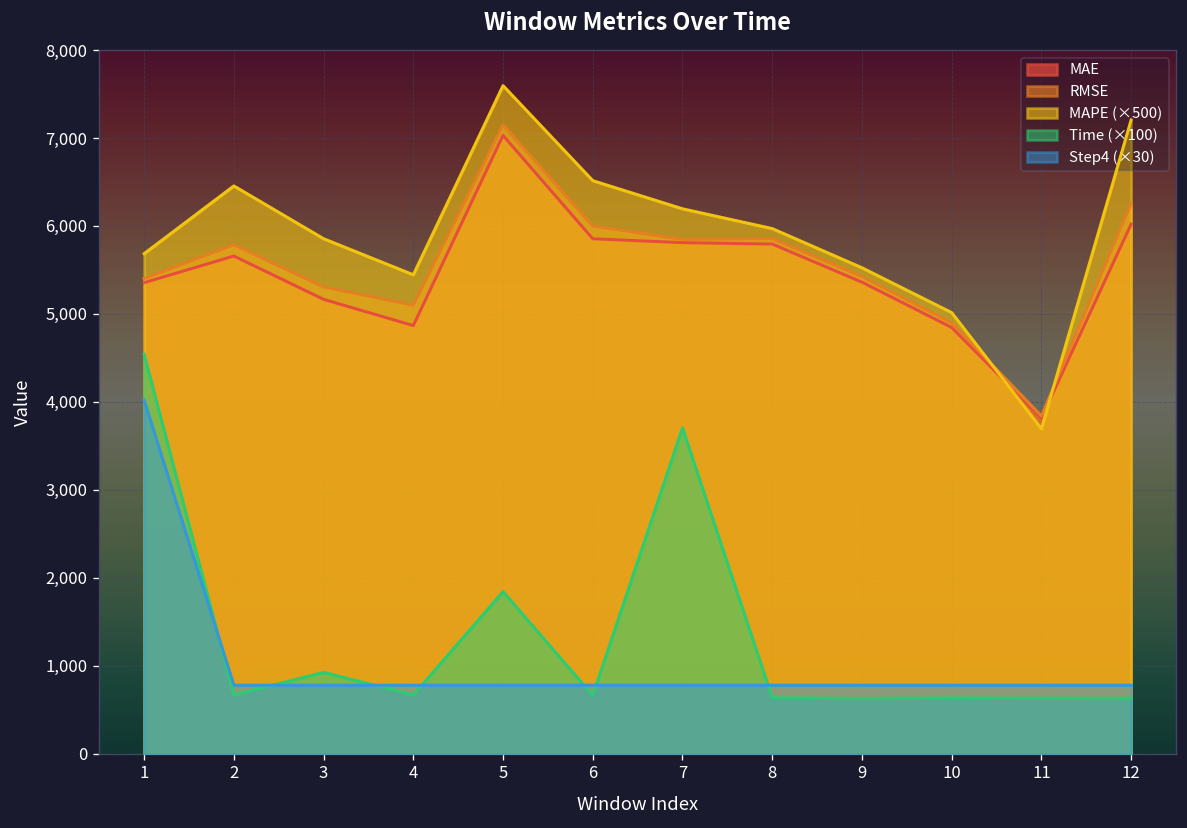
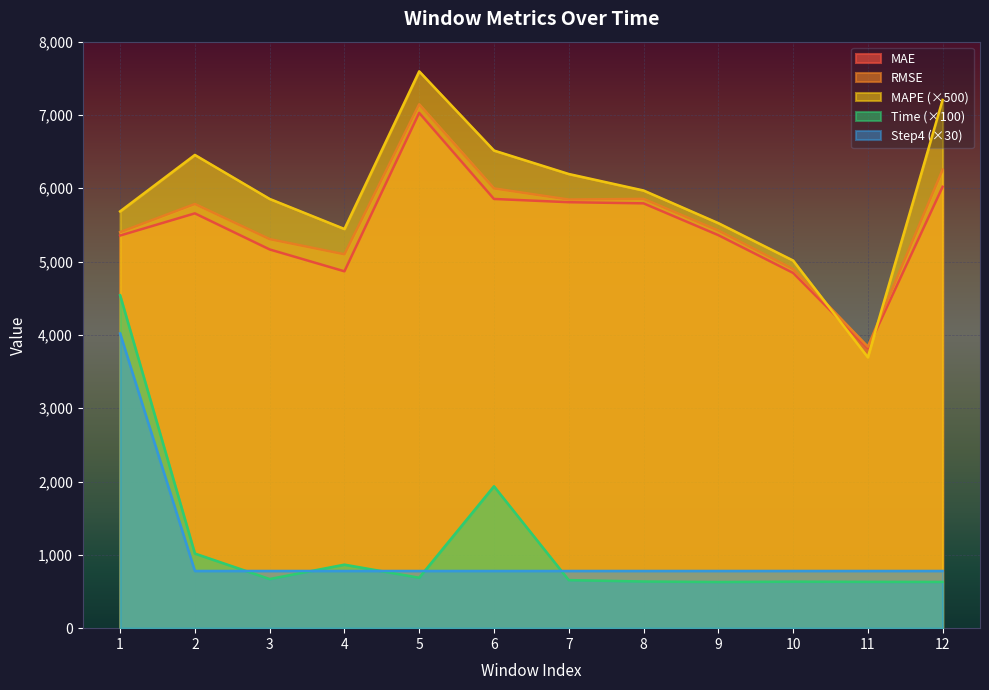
  {
    "Time (×100)": {
      "1": "4,500",
-     "2": "700",
-     "3": "900",
-     "4": "700",
-     "5": "1,800",
-     "6": "700",
-     "7": "3,700",
+     "2": "1,000",
+     "3": "700",
+     "4": "900",
+     "5": "700",
+     "6": "1,900",
+     "7": "700",
      "8": "600",
      "9": "600",
      "10": "600",
      "11": "600",
      "12": "600"
    },
    "Step4 (×30)": {
      "1": "4,000",
      "2": "800",
      "3": "800",
      "4": "800",
      "5": "800",
      "6": "800",
      "7": "800",
      "8": "800",
      "9": "800",
      "10": "800",
      "11": "800",
      "12": "800"
    }
  }
